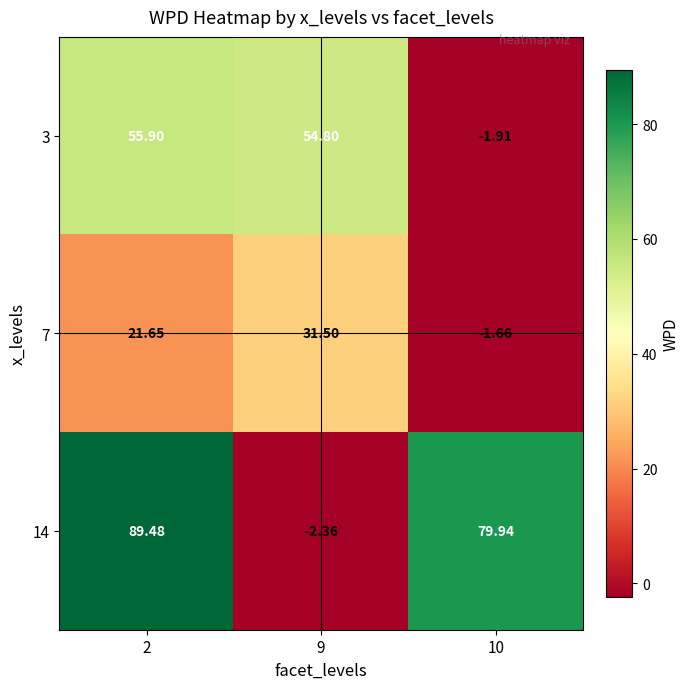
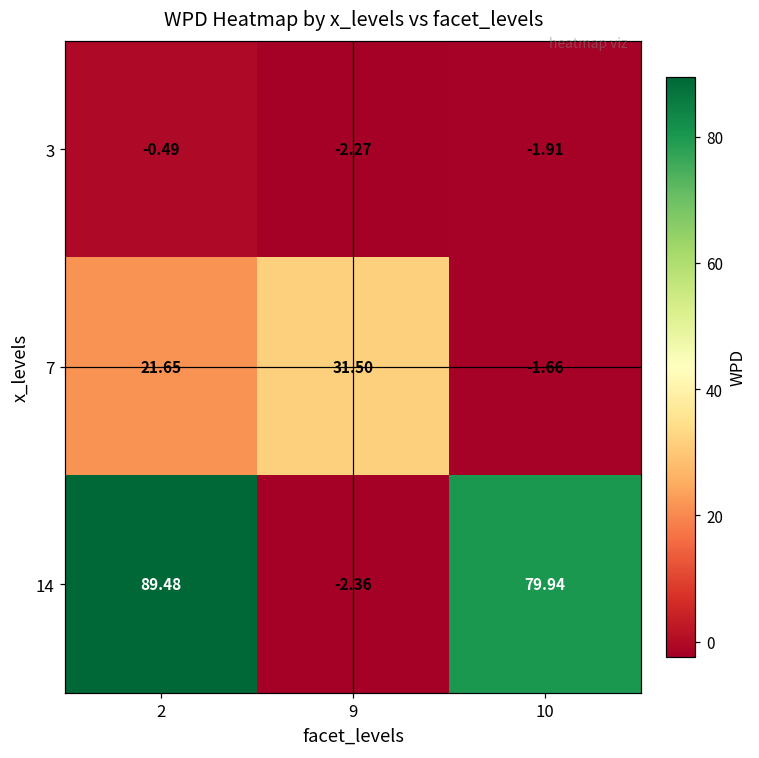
  {
    "3": {
-     "2": 55.90,
-     "9": 54.80,
+     "2": -0.49,
+     "9": -2.27,
      "10": -1.91
    },
    "7": {
      "2": 21.65,
      "9": 31.50,
      "10": -1.66
    },
    "14": {
      "2": 89.48,
      "9": -2.36,
      "10": 79.94
    }
  }
